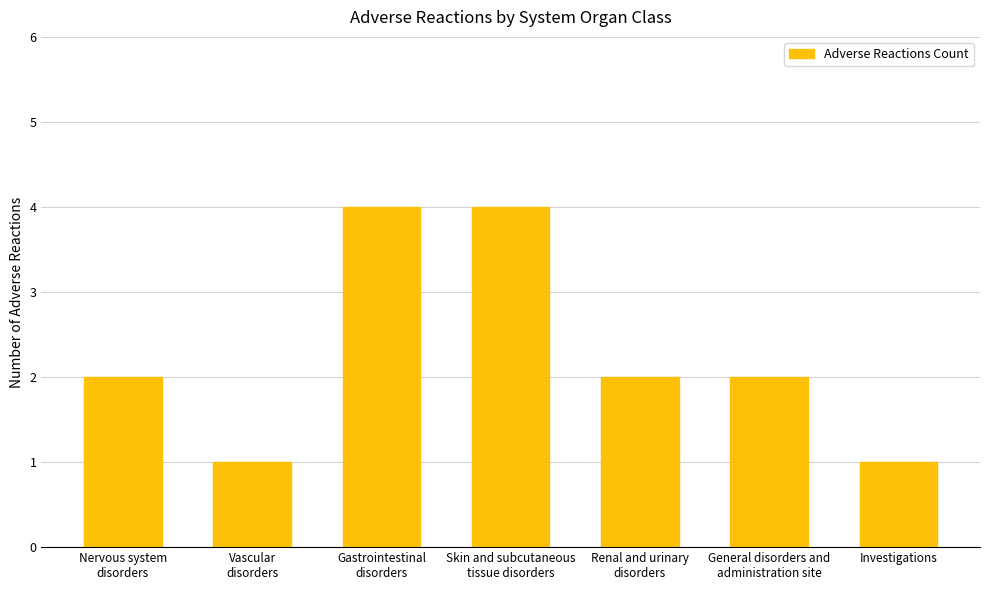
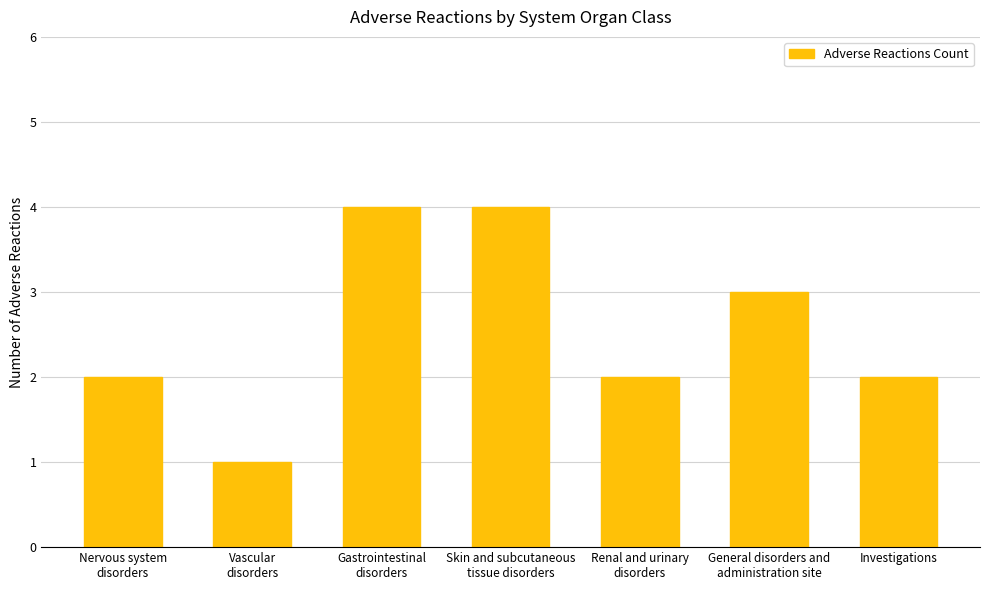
  {
    "Nervous system disorders": 2,
    "Vascular disorders": 1,
    "Gastrointestinal disorders": 4,
    "Skin and subcutaneous tissue disorders": 4,
    "Renal and urinary disorders": 2,
-   "General disorders and administration site": 2,
-   "Investigations": 1
+   "General disorders and administration site": 3,
+   "Investigations": 2
  }
